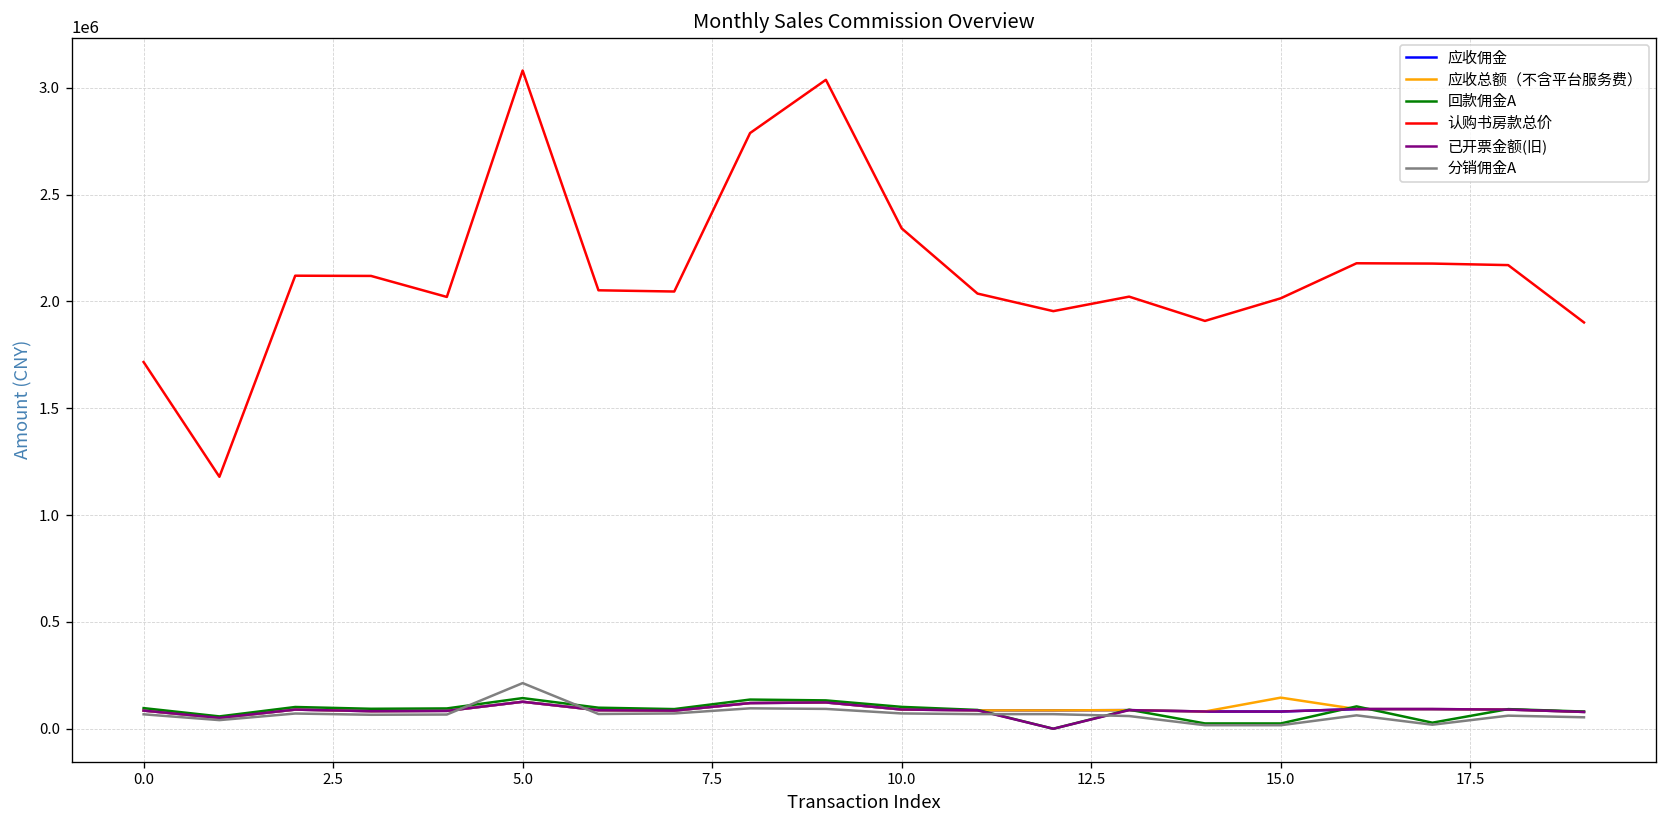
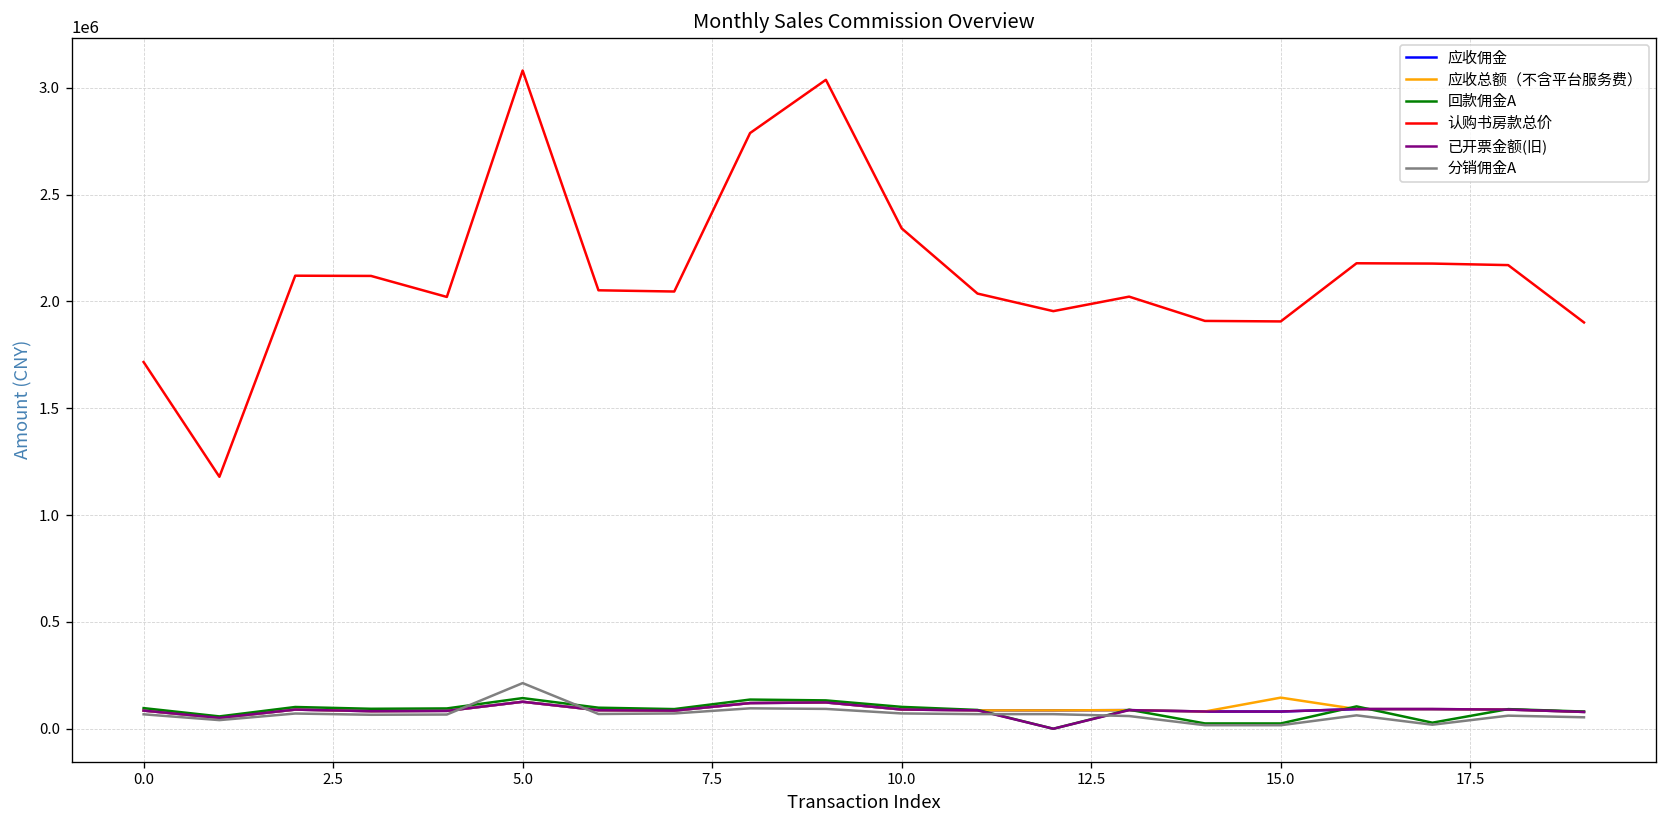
  {
    "应收总额（不含平台服务费）": {
      "15.0": 150000
    },
    "回款佣金A": {
      "5.0": 140000
    },
    "认购书房款总价": {
      "0.0": 1720000,
      "5.0": 3080000,
      "10.0": 2340000,
-     "15.0": 2010000
+     "15.0": 1910000
    },
    "分销佣金A": {
      "0.0": 70000,
      "5.0": 210000,
      "10.0": 70000
    }
  }
